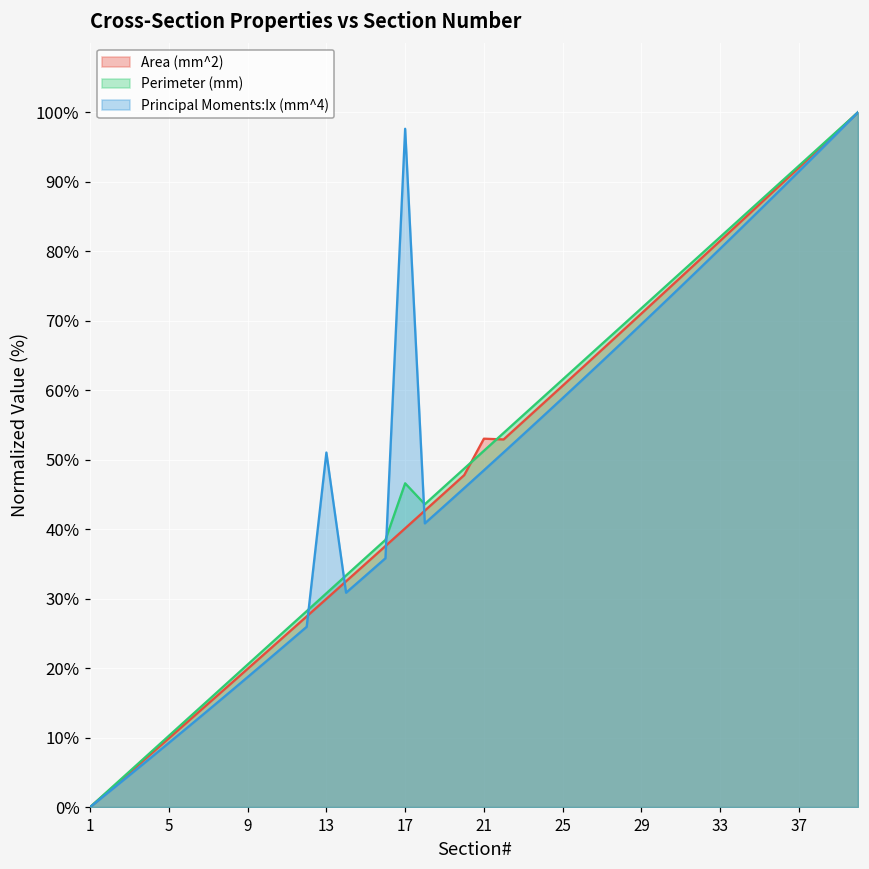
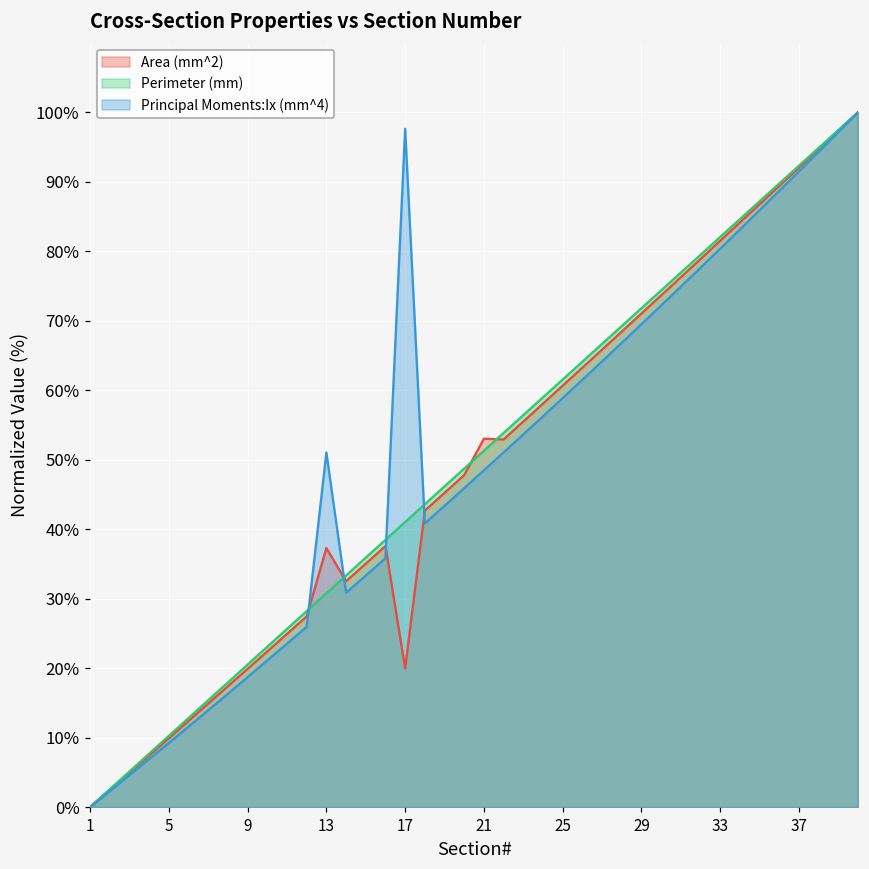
  {
    "Area (mm^2)": {
      "9": "20%",
-     "13": "30%",
-     "17": "40%",
+     "13": "37%",
+     "17": "20%",
      "21": "53%",
      "25": "61%",
      "29": "71%",
      "33": "81%"
    },
    "Perimeter (mm)": {
      "9": "21%",
      "13": "31%",
-     "17": "47%",
+     "17": "41%",
      "21": "51%",
      "25": "62%",
      "29": "72%",
      "33": "82%"
    },
    "Principal Moments:Ix (mm^4)": {
      "5": "9%",
      "9": "19%",
      "13": "51%",
      "17": "98%",
      "21": "48%",
      "25": "59%",
      "29": "69%",
      "33": "80%",
      "37": "91%"
    }
  }
